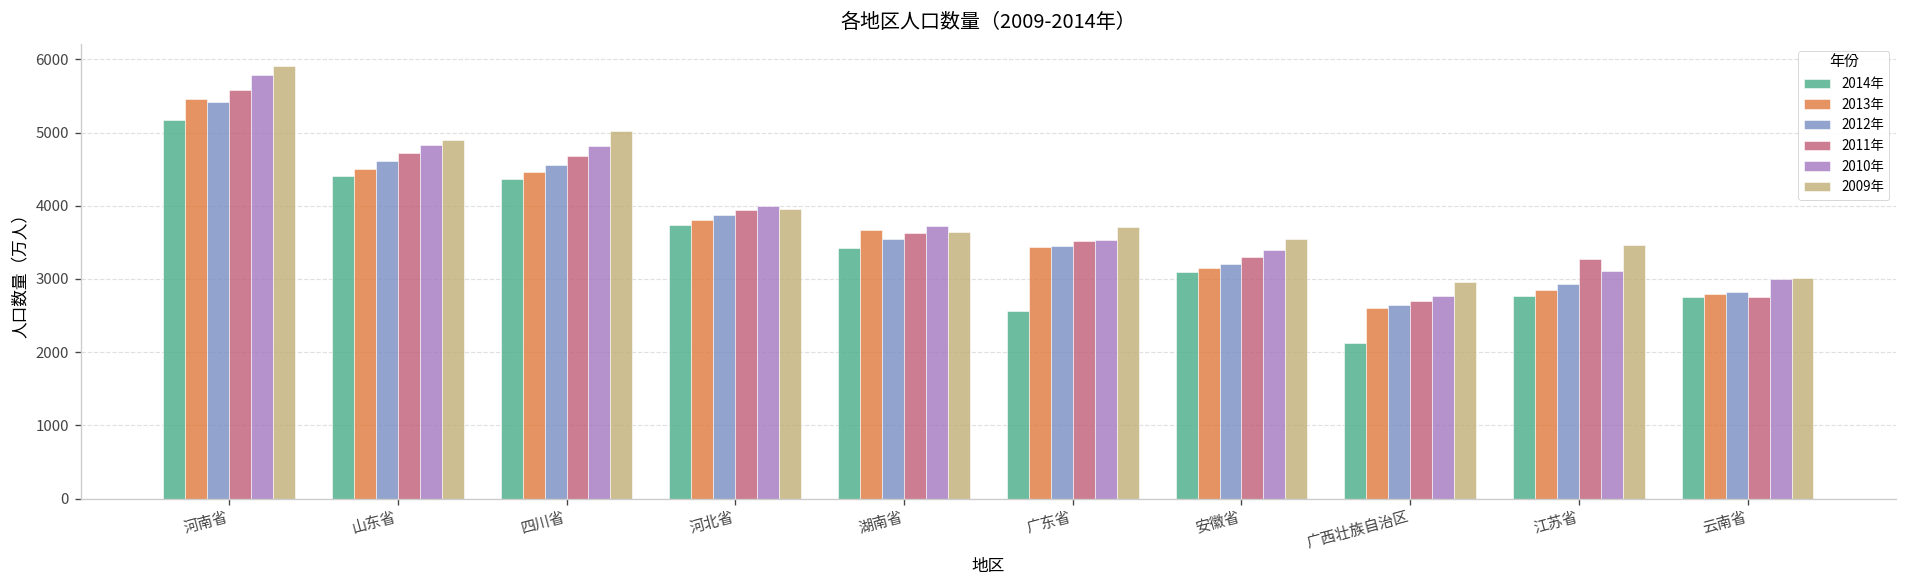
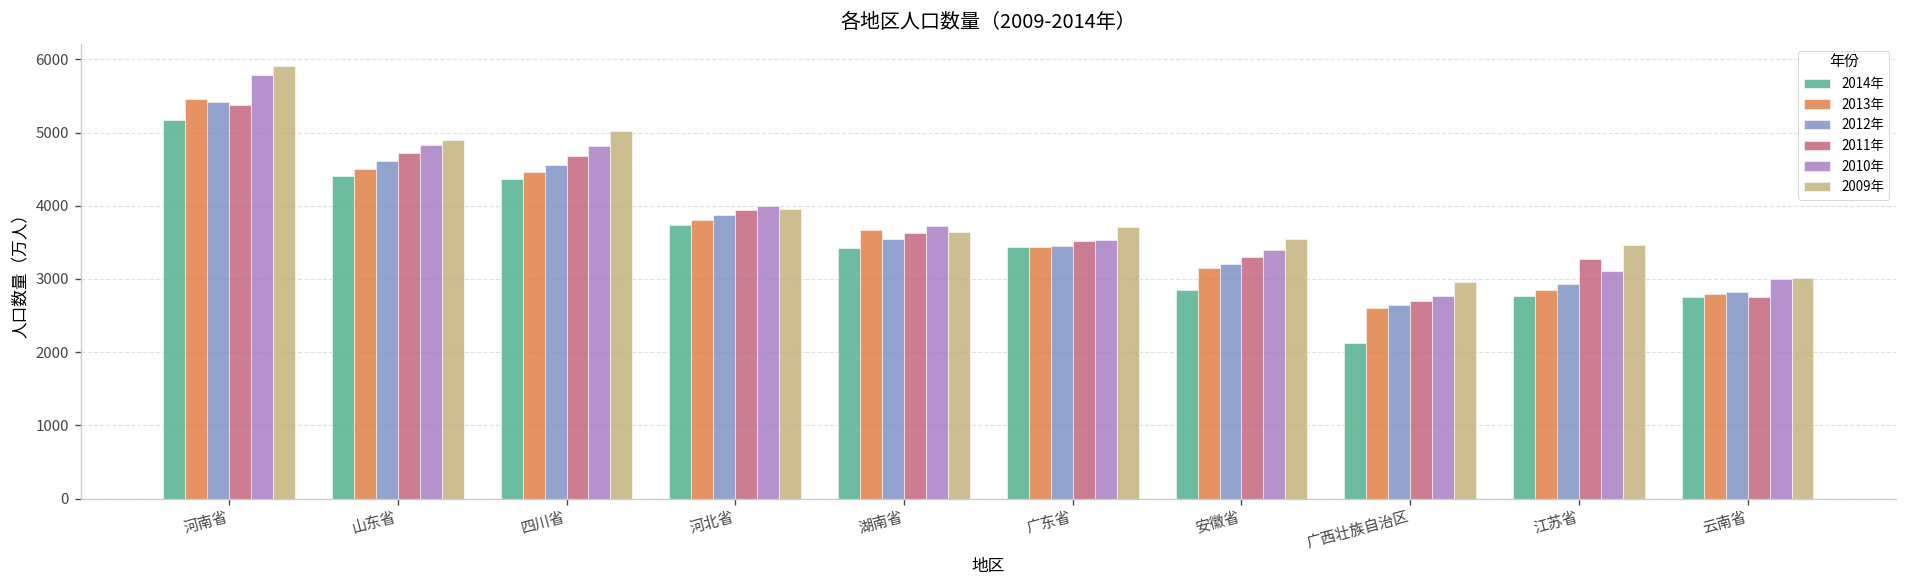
  {
    "2014年": {
      "河南省": 5200,
      "山东省": 4400,
      "四川省": 4400,
      "河北省": 3700,
      "湖南省": 3400,
-     "广东省": 2600,
-     "安徽省": 3100,
+     "广东省": 3400,
+     "安徽省": 2900,
      "广西壮族自治区": 2100,
      "江苏省": 2800,
      "云南省": 2700
    },
    "2013年": {
      "河南省": 5500,
      "山东省": 4500,
      "四川省": 4500,
      "河北省": 3800,
      "湖南省": 3700,
      "广东省": 3400,
      "安徽省": 3100,
      "广西壮族自治区": 2600,
      "江苏省": 2800,
      "云南省": 2800
    },
    "2011年": {
-     "河南省": 5600,
+     "河南省": 5400,
      "山东省": 4700,
      "四川省": 4700,
      "河北省": 3900,
      "湖南省": 3600,
      "广东省": 3500,
      "安徽省": 3300,
      "广西壮族自治区": 2700,
      "江苏省": 3300,
      "云南省": 2800
    },
    "2009年": {
      "河南省": 5900,
      "山东省": 4900,
      "四川省": 5000,
      "河北省": 4000,
      "湖南省": 3600,
      "广东省": 3700,
      "安徽省": 3600,
      "广西壮族自治区": 3000,
      "江苏省": 3500,
      "云南省": 3000
    }
  }
